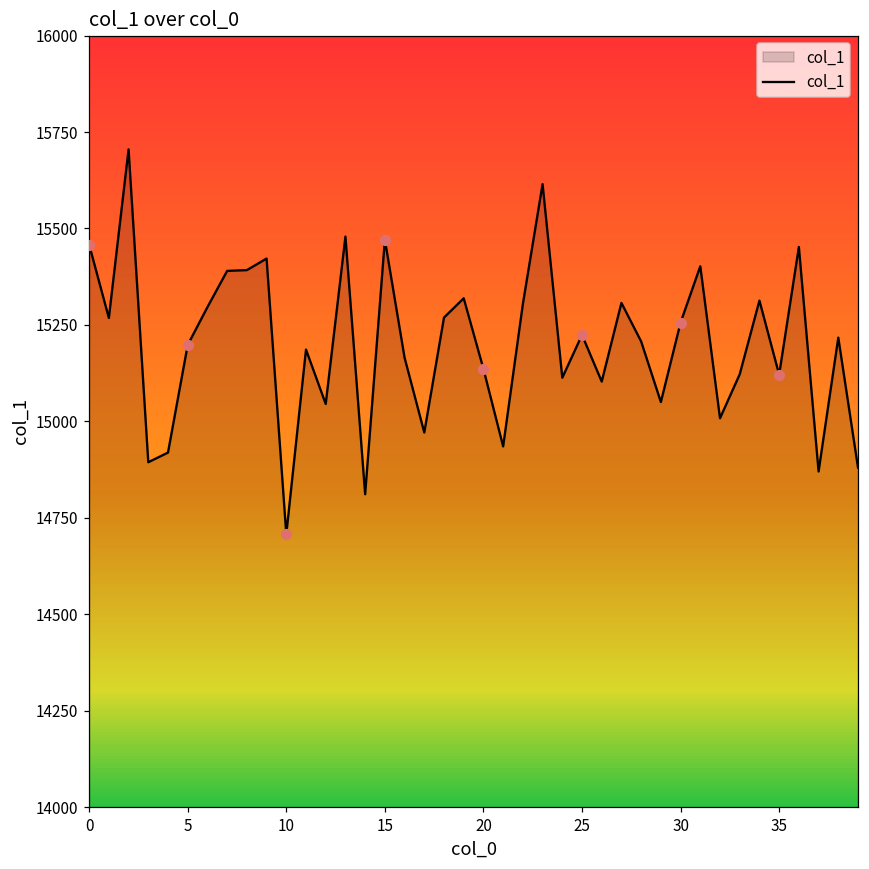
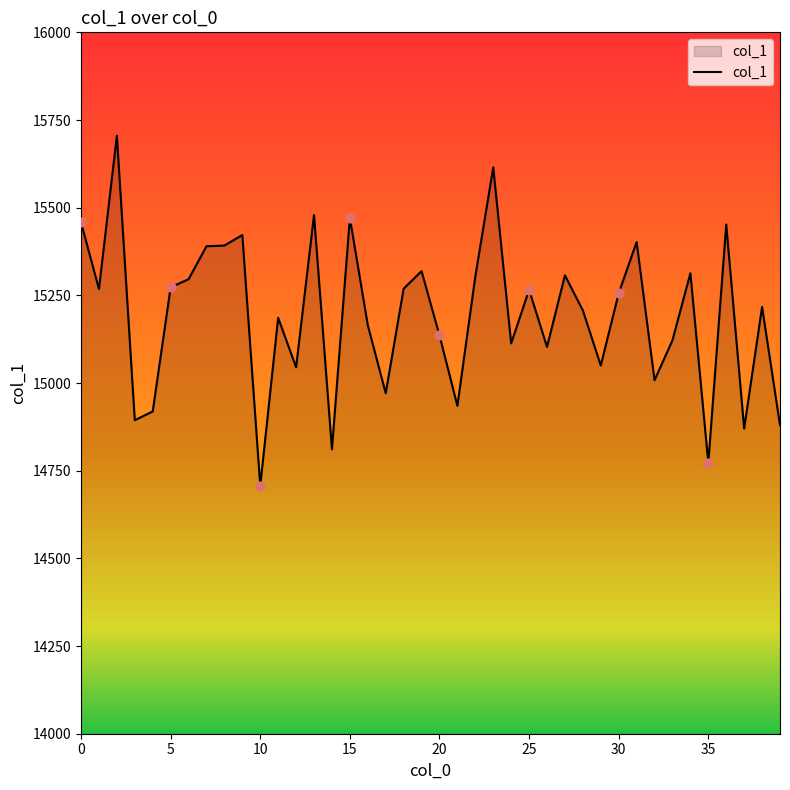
  {
    "col_1": {
-     "5": 15200,
-     "25": 15220,
-     "35": 15120
+     "5": 15270,
+     "25": 15270,
+     "35": 14770
    }
  }
